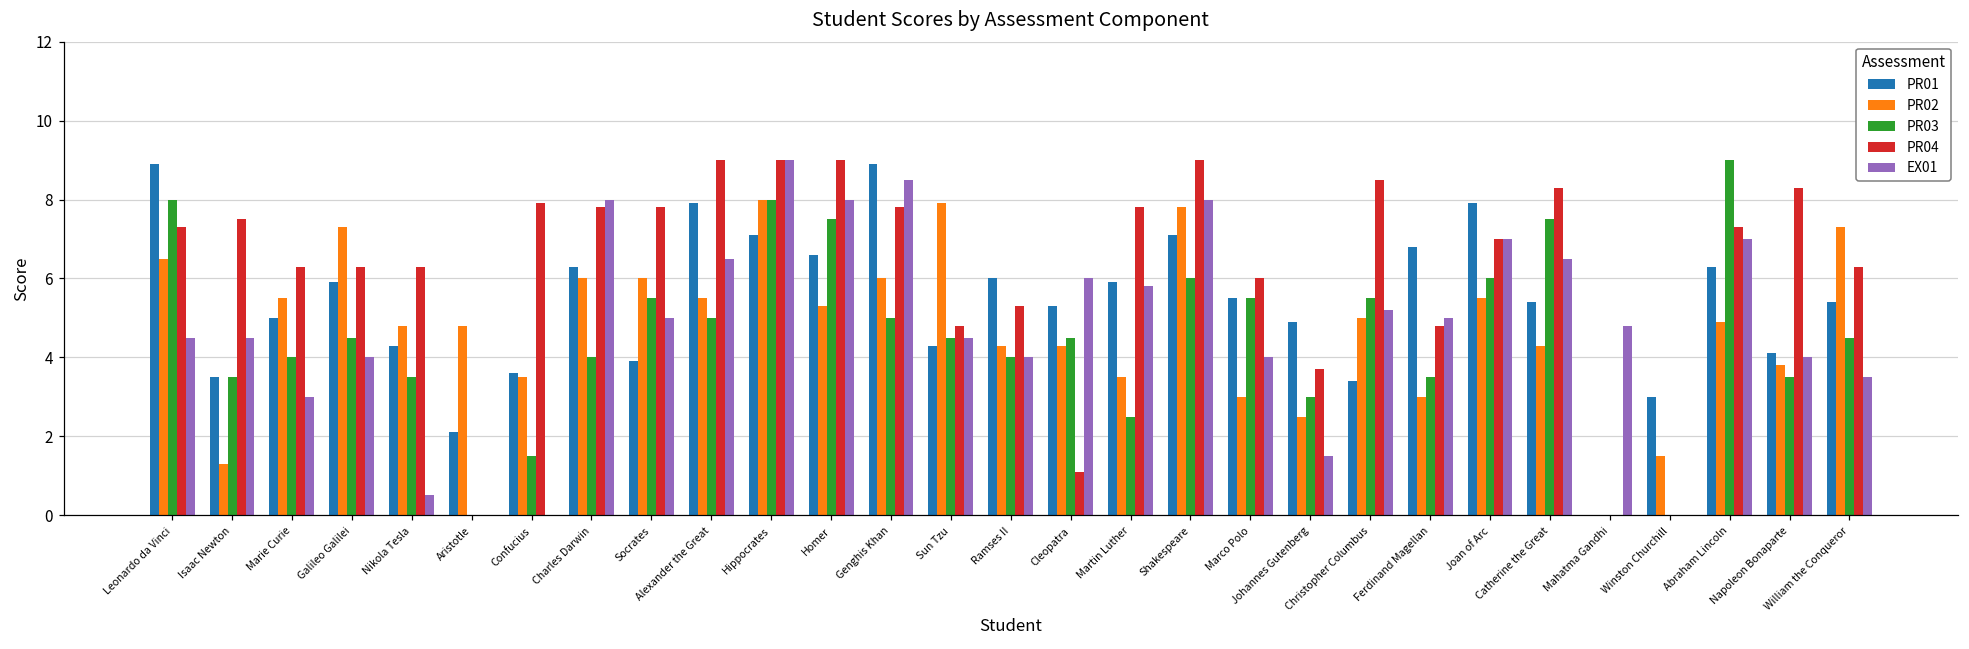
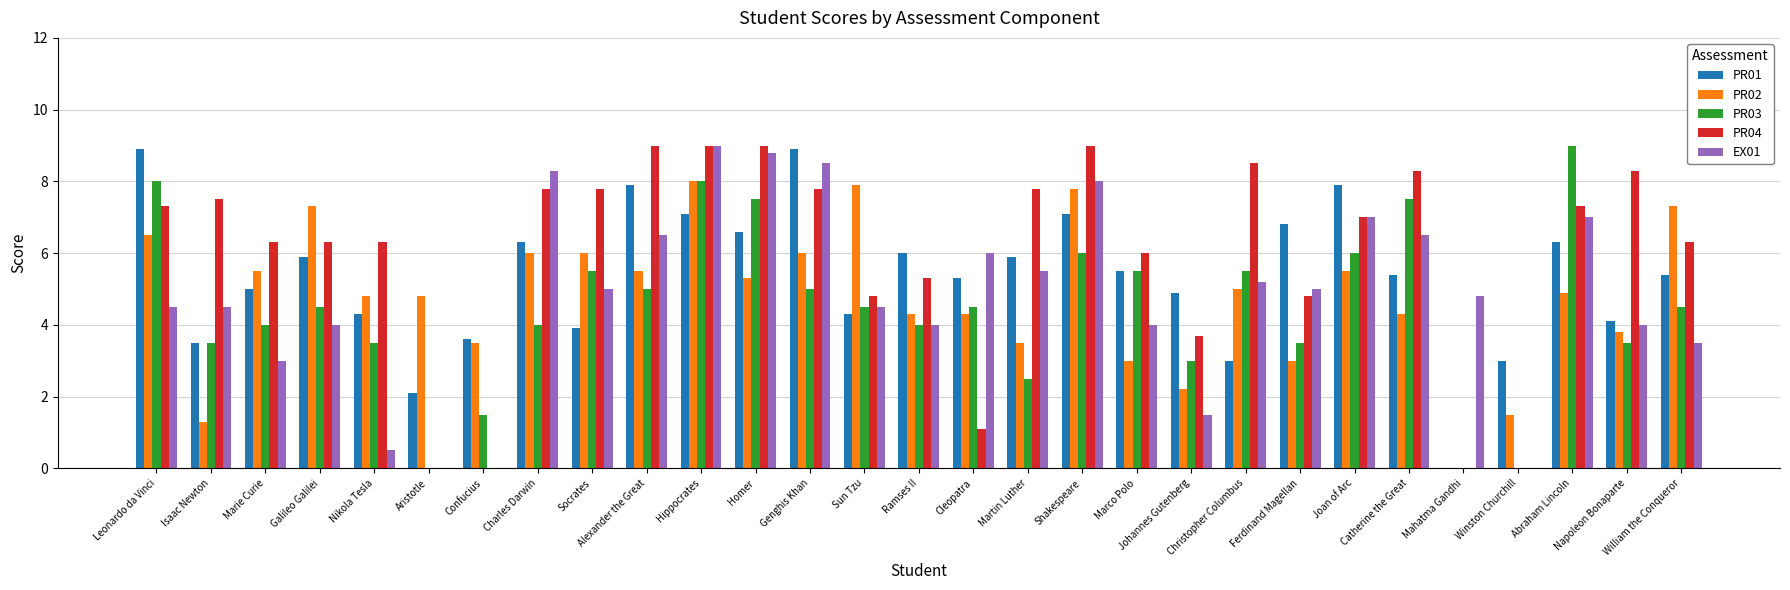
  {
    "PR01": {
      "Leonardo da Vinci": 8.9,
      "Isaac Newton": 3.5,
      "Marie Curie": 5.0,
      "Galileo Galilei": 5.9,
      "Nikola Tesla": 4.3,
      "Aristotle": 2.1,
      "Confucius": 3.6,
      "Charles Darwin": 6.3,
      "Socrates": 3.9,
      "Alexander the Great": 7.9,
      "Hippocrates": 7.1,
      "Homer": 6.6,
      "Genghis Khan": 8.9,
      "Sun Tzu": 4.3,
      "Ramses II": 6.0,
      "Cleopatra": 5.3,
      "Martin Luther": 5.9,
      "Shakespeare": 7.1,
      "Marco Polo": 5.5,
      "Johannes Gutenberg": 4.9,
-     "Christopher Columbus": 3.4,
+     "Christopher Columbus": 3.0,
      "Ferdinand Magellan": 6.8,
      "Joan of Arc": 7.9,
      "Catherine the Great": 5.4,
      "Mahatma Gandhi": 0.0,
      "Winston Churchill": 3.0,
      "Abraham Lincoln": 6.3,
      "Napoleon Bonaparte": 4.1,
      "William the Conqueror": 5.4
    },
    "PR02": {
      "Leonardo da Vinci": 6.5,
      "Isaac Newton": 1.3,
      "Marie Curie": 5.5,
      "Galileo Galilei": 7.3,
      "Nikola Tesla": 4.8,
      "Aristotle": 4.8,
      "Confucius": 3.5,
      "Charles Darwin": 6.0,
      "Socrates": 6.0,
      "Alexander the Great": 5.5,
      "Hippocrates": 8.0,
      "Homer": 5.3,
      "Genghis Khan": 6.0,
      "Sun Tzu": 7.9,
      "Ramses II": 4.3,
      "Cleopatra": 4.3,
      "Martin Luther": 3.5,
      "Shakespeare": 7.8,
      "Marco Polo": 3.0,
-     "Johannes Gutenberg": 2.5,
+     "Johannes Gutenberg": 2.2,
      "Christopher Columbus": 5.0,
      "Ferdinand Magellan": 3.0,
      "Joan of Arc": 5.5,
      "Catherine the Great": 4.3,
      "Mahatma Gandhi": 0.0,
      "Winston Churchill": 1.5,
      "Abraham Lincoln": 4.9,
      "Napoleon Bonaparte": 3.8,
      "William the Conqueror": 7.3
    },
    "PR03": {
      "Leonardo da Vinci": 8.0,
      "Isaac Newton": 3.5,
      "Marie Curie": 4.0,
      "Galileo Galilei": 4.5,
      "Nikola Tesla": 3.5,
      "Aristotle": 0.0,
      "Confucius": 1.5,
      "Charles Darwin": 4.0,
      "Socrates": 5.5,
      "Alexander the Great": 5.0,
      "Hippocrates": 8.0,
      "Homer": 7.5,
      "Genghis Khan": 5.0,
      "Sun Tzu": 4.5,
      "Ramses II": 4.0,
      "Cleopatra": 4.5,
      "Martin Luther": 2.5,
      "Shakespeare": 6.0,
      "Marco Polo": 5.5,
      "Johannes Gutenberg": 3.0,
      "Christopher Columbus": 5.5,
      "Ferdinand Magellan": 3.5,
      "Joan of Arc": 6.0,
      "Catherine the Great": 7.5,
      "Mahatma Gandhi": 0.0,
      "Winston Churchill": 0.0,
      "Abraham Lincoln": 9.0,
      "Napoleon Bonaparte": 3.5,
      "William the Conqueror": 4.5
    },
    "PR04": {
      "Leonardo da Vinci": 7.3,
      "Isaac Newton": 7.5,
      "Marie Curie": 6.3,
      "Galileo Galilei": 6.3,
      "Nikola Tesla": 6.3,
      "Aristotle": 0.0,
-     "Confucius": 7.9,
+     "Confucius": 0.0,
      "Charles Darwin": 7.8,
      "Socrates": 7.8,
      "Alexander the Great": 9.0,
      "Hippocrates": 9.0,
      "Homer": 9.0,
      "Genghis Khan": 7.8,
      "Sun Tzu": 4.8,
      "Ramses II": 5.3,
      "Cleopatra": 1.1,
      "Martin Luther": 7.8,
      "Shakespeare": 9.0,
      "Marco Polo": 6.0,
      "Johannes Gutenberg": 3.7,
      "Christopher Columbus": 8.5,
      "Ferdinand Magellan": 4.8,
      "Joan of Arc": 7.0,
      "Catherine the Great": 8.3,
      "Mahatma Gandhi": 0.0,
      "Winston Churchill": 0.0,
      "Abraham Lincoln": 7.3,
      "Napoleon Bonaparte": 8.3,
      "William the Conqueror": 6.3
    },
    "EX01": {
      "Leonardo da Vinci": 4.5,
      "Isaac Newton": 4.5,
      "Marie Curie": 3.0,
      "Galileo Galilei": 4.0,
      "Nikola Tesla": 0.5,
      "Aristotle": 0.0,
      "Confucius": 0.0,
-     "Charles Darwin": 8.0,
+     "Charles Darwin": 8.3,
      "Socrates": 5.0,
      "Alexander the Great": 6.5,
      "Hippocrates": 9.0,
-     "Homer": 8.0,
+     "Homer": 8.8,
      "Genghis Khan": 8.5,
      "Sun Tzu": 4.5,
      "Ramses II": 4.0,
      "Cleopatra": 6.0,
-     "Martin Luther": 5.8,
+     "Martin Luther": 5.5,
      "Shakespeare": 8.0,
      "Marco Polo": 4.0,
      "Johannes Gutenberg": 1.5,
      "Christopher Columbus": 5.2,
      "Ferdinand Magellan": 5.0,
      "Joan of Arc": 7.0,
      "Catherine the Great": 6.5,
      "Mahatma Gandhi": 4.8,
      "Winston Churchill": 0.0,
      "Abraham Lincoln": 7.0,
      "Napoleon Bonaparte": 4.0,
      "William the Conqueror": 3.5
    }
  }
